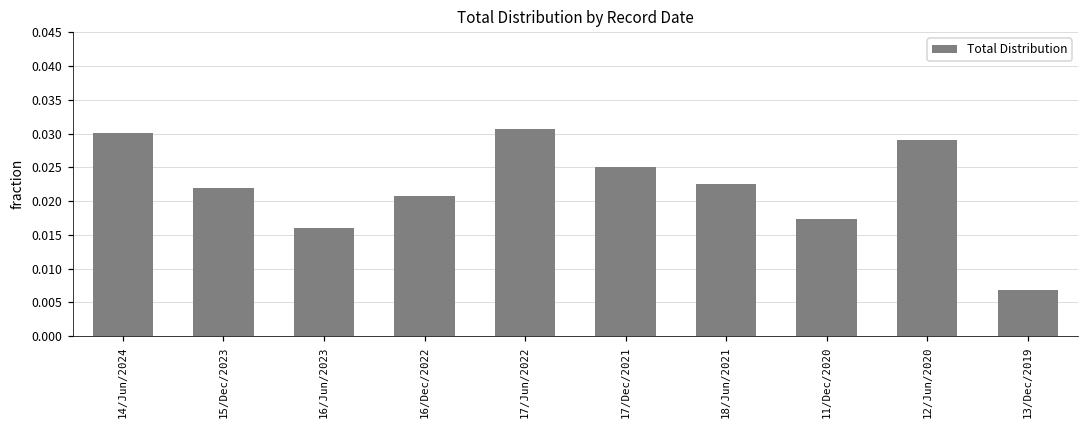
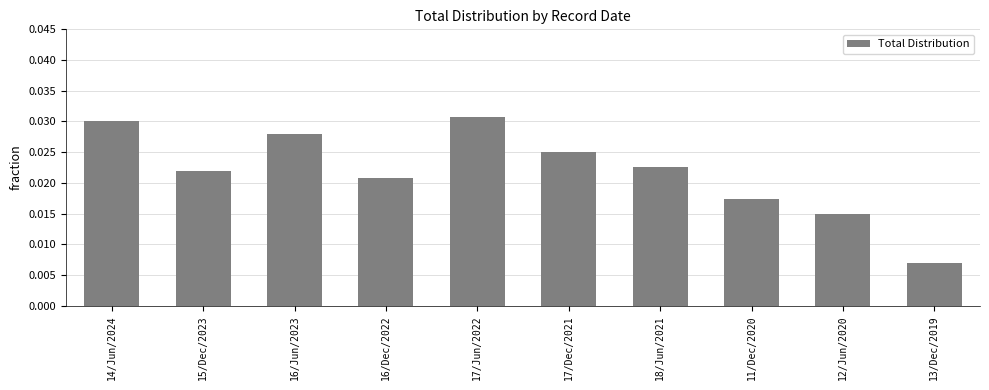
  {
    "14/Jun/2024": 0.030,
    "15/Dec/2023": 0.022,
-   "16/Jun/2023": 0.016,
+   "16/Jun/2023": 0.028,
    "16/Dec/2022": 0.021,
    "17/Jun/2022": 0.031,
    "17/Dec/2021": 0.025,
    "18/Jun/2021": 0.023,
    "11/Dec/2020": 0.017,
-   "12/Jun/2020": 0.029,
+   "12/Jun/2020": 0.015,
    "13/Dec/2019": 0.007
  }
